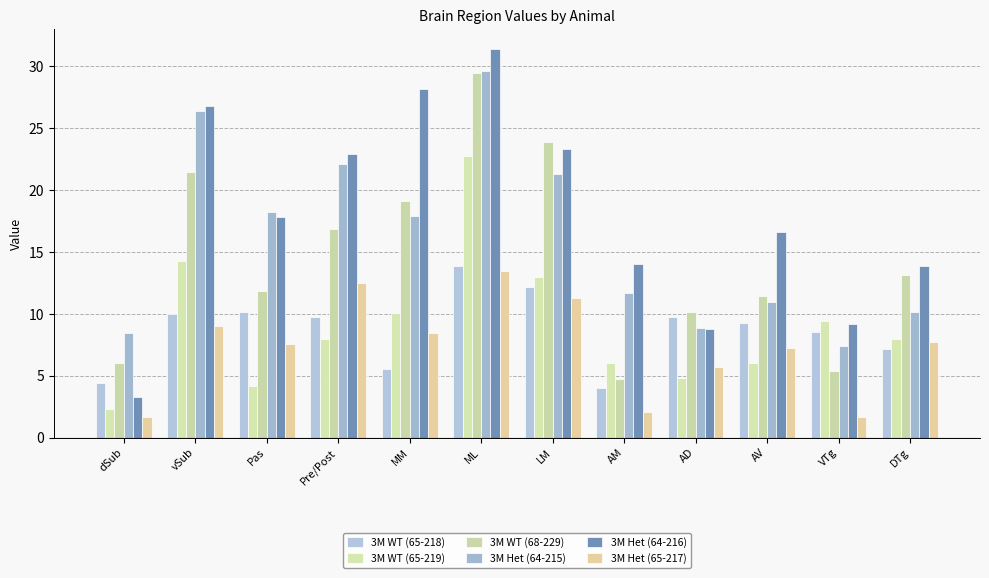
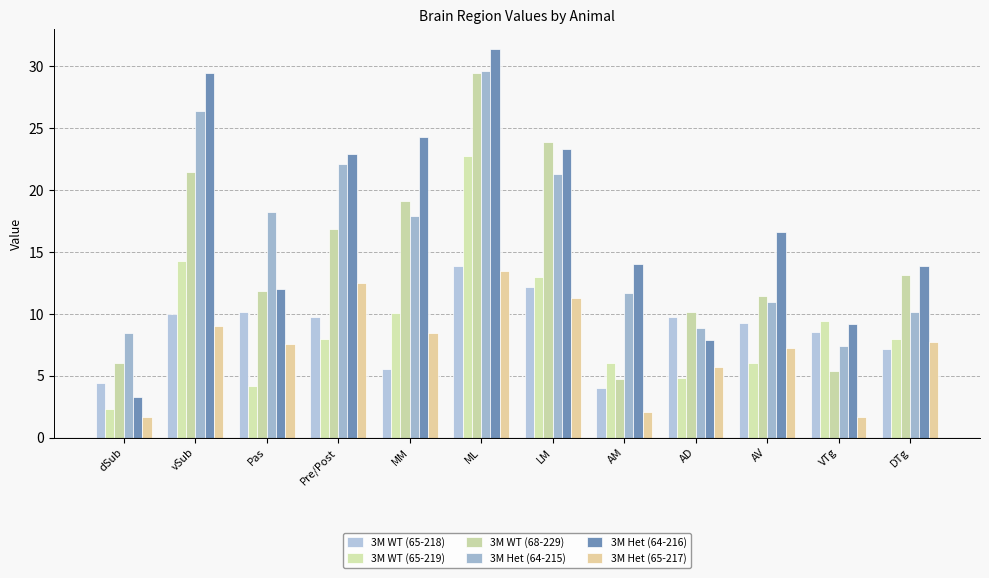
  {
    "3M Het (64-216)": {
      "dSub": 3.3,
-     "vSub": 26.8,
-     "Pas": 17.9,
+     "vSub": 29.5,
+     "Pas": 12.0,
      "Pre/Post": 23.0,
-     "MM": 28.2,
+     "MM": 24.3,
      "ML": 31.4,
      "LM": 23.3,
      "AM": 14.0,
-     "AD": 8.7,
+     "AD": 7.9,
      "AV": 16.6,
      "VTg": 9.2,
      "DTg": 13.8
    }
  }
